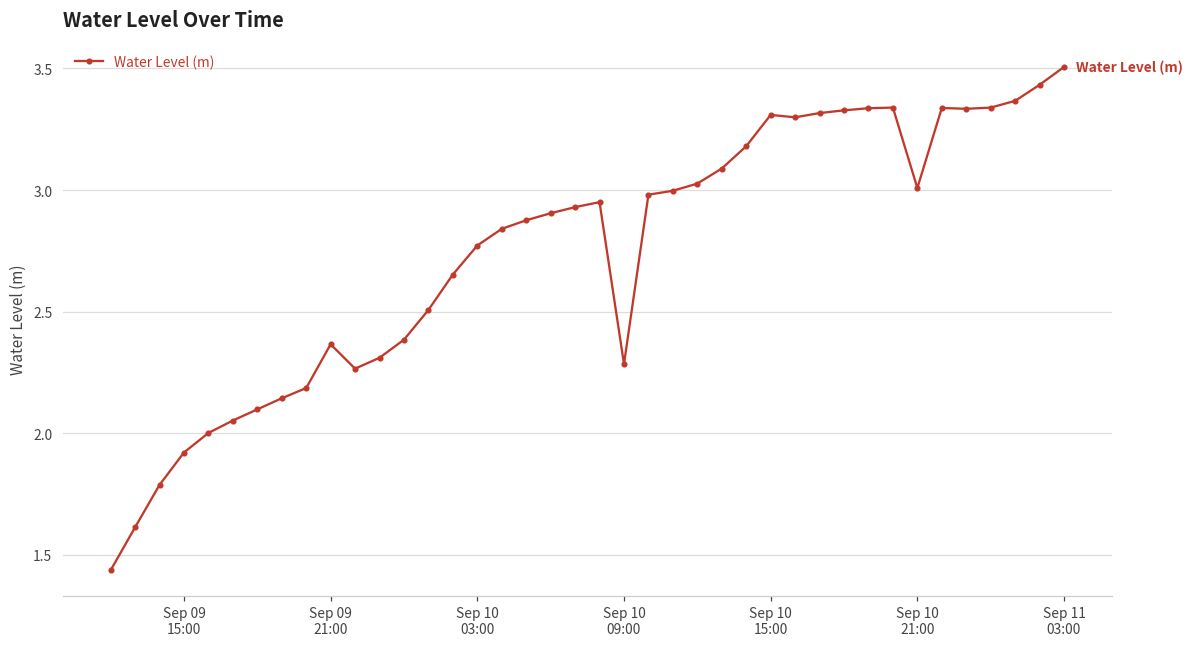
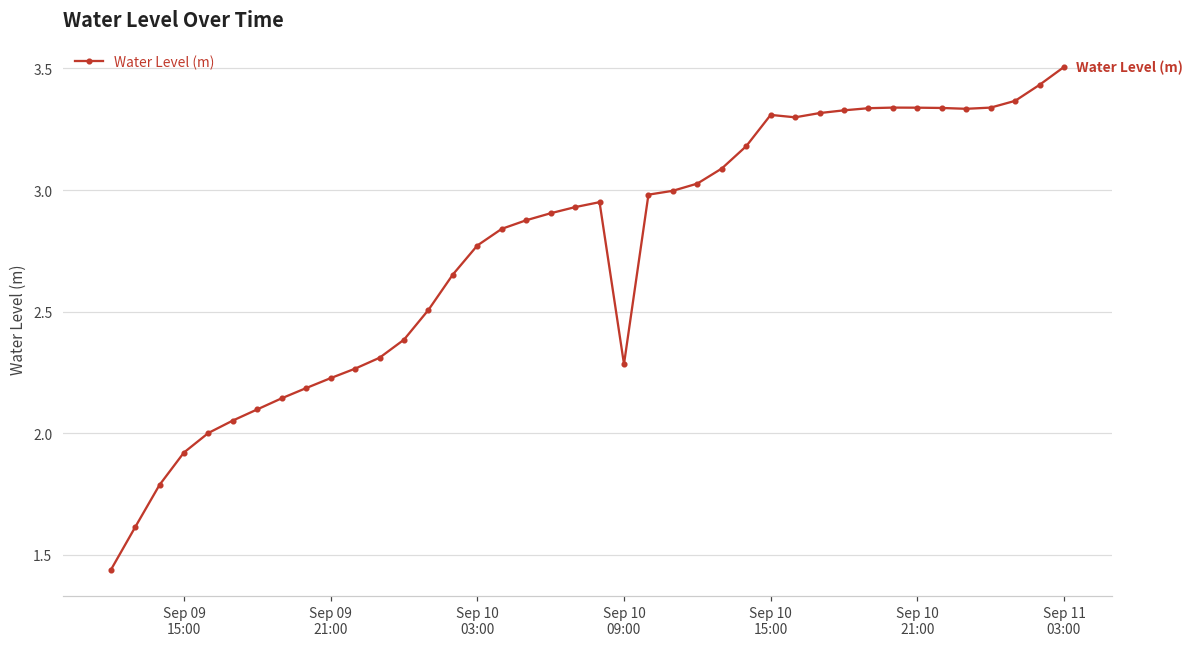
  {
    "Sep 09 15:00": 1.92,
-   "Sep 09 21:00": 2.37,
+   "Sep 09 21:00": 2.23,
    "Sep 10 03:00": 2.77,
    "Sep 10 09:00": 2.28,
    "Sep 10 15:00": 3.31,
-   "Sep 10 21:00": 3.01,
+   "Sep 10 21:00": 3.34,
    "Sep 11 03:00": 3.51
  }
